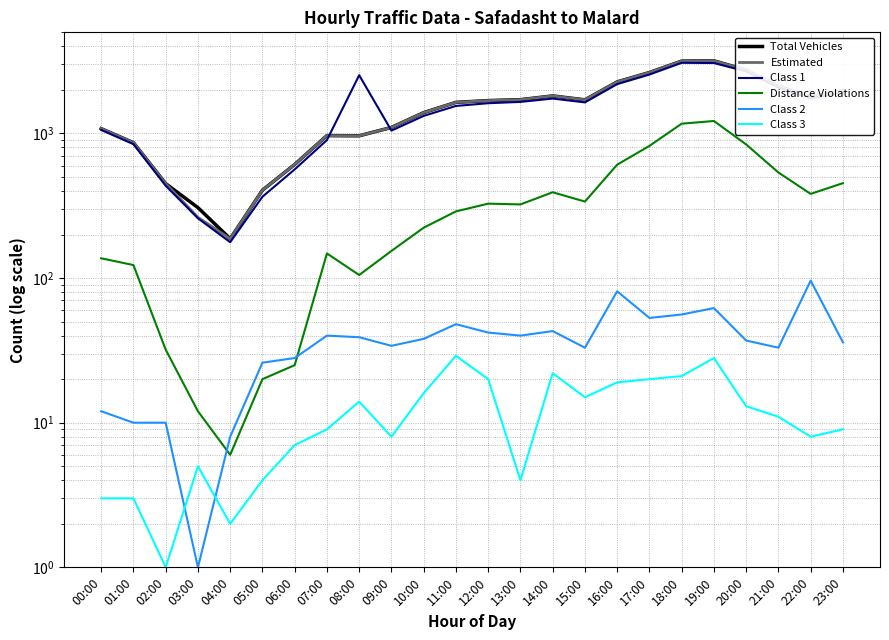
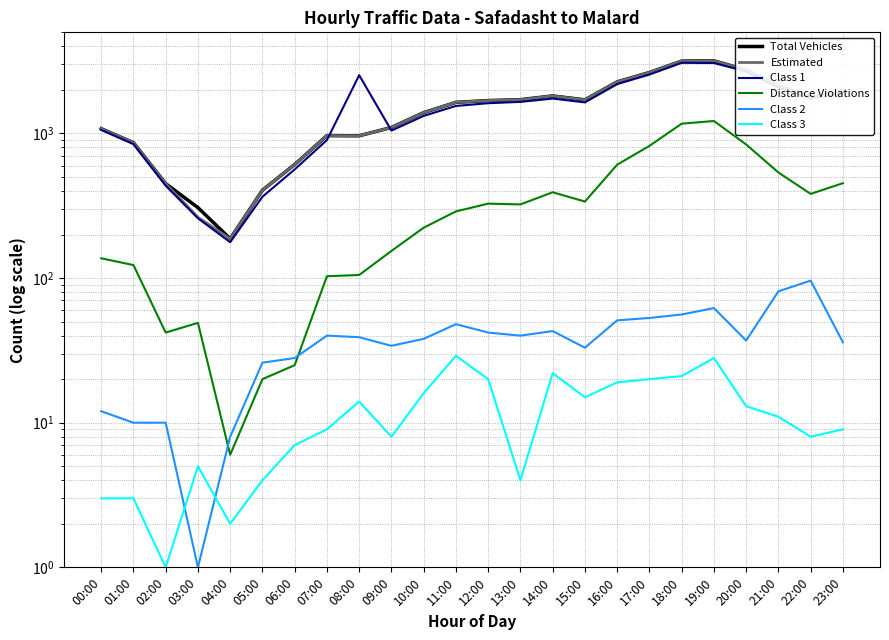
  {
    "Total Vehicles": {
      "03:00": 310
    },
    "Class 1": {
      "04:00": 180,
      "05:00": 370,
      "06:00": 560,
      "07:00": 900,
      "08:00": 2500,
      "09:00": 1000,
      "10:00": 1300,
      "11:00": 1500,
      "12:00": 1600,
      "14:00": 1700,
      "15:00": 1600
    },
    "Distance Violations": {
      "00:00": 140,
      "01:00": 120,
-     "02:00": 32,
-     "03:00": 12,
+     "02:00": 42,
+     "03:00": 49,
      "04:00": 6,
      "05:00": 20,
      "06:00": 25,
-     "07:00": 150,
+     "07:00": 100,
      "08:00": 110,
      "09:00": 150,
      "10:00": 220,
      "11:00": 290,
      "12:00": 330,
      "13:00": 320,
      "14:00": 390,
      "15:00": 340,
      "16:00": 610,
      "17:00": 800,
      "18:00": 1200,
      "19:00": 1200,
      "20:00": 800,
      "21:00": 540,
      "22:00": 380,
      "23:00": 450
    },
    "Class 2": {
      "00:00": 12,
      "01:00": 10,
      "02:00": 10,
      "03:00": 1,
      "04:00": 8,
      "05:00": 26,
      "06:00": 28,
      "07:00": 40,
      "08:00": 39,
      "09:00": 34,
      "10:00": 38,
      "11:00": 48,
      "12:00": 42,
      "13:00": 40,
      "14:00": 43,
      "15:00": 33,
-     "16:00": 80,
+     "16:00": 51,
      "17:00": 53,
      "18:00": 56,
      "19:00": 62,
      "20:00": 37,
-     "21:00": 33,
+     "21:00": 80,
      "22:00": 100,
      "23:00": 36
    },
    "Class 3": {
      "00:00": 3,
      "01:00": 3,
      "02:00": 1,
      "03:00": 5,
      "04:00": 2,
      "05:00": 4,
      "06:00": 7,
      "07:00": 9,
      "08:00": 14,
      "09:00": 8,
      "10:00": 16,
      "11:00": 29,
      "12:00": 20,
      "13:00": 4,
      "14:00": 22,
      "15:00": 15,
      "16:00": 19,
      "17:00": 20,
      "18:00": 21,
      "19:00": 28,
      "20:00": 13,
      "21:00": 11,
      "22:00": 8,
      "23:00": 9
    }
  }
